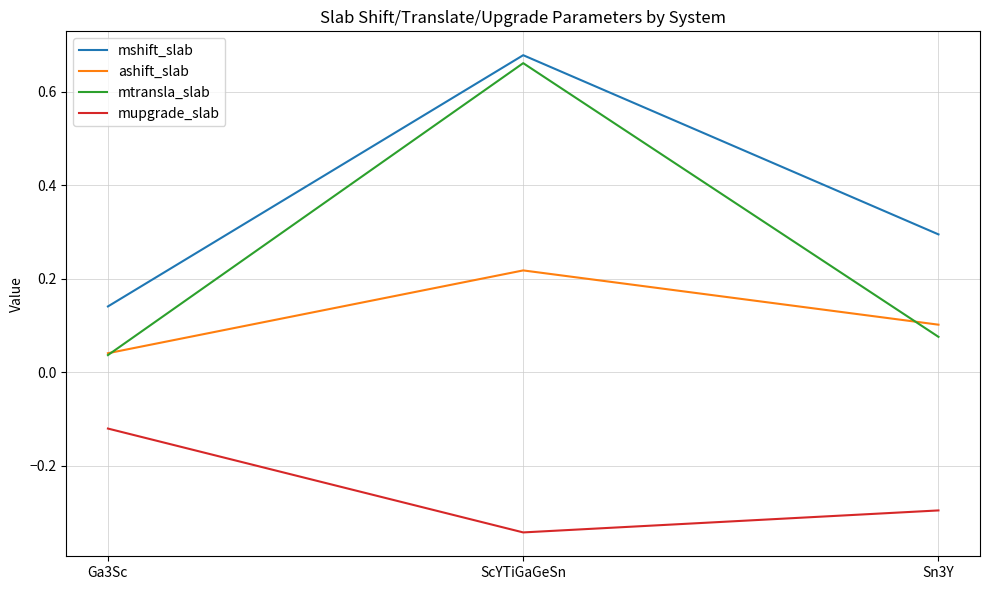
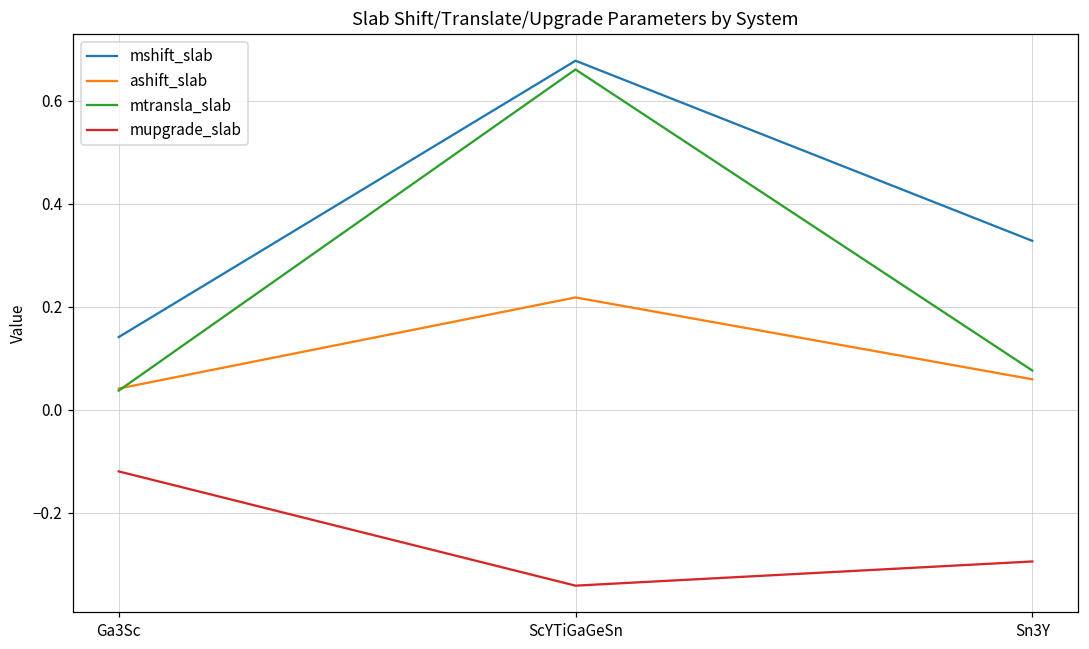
  {
    "mshift_slab": {
      "Ga3Sc": 0.14,
      "ScYTiGaGeSn": 0.68,
-     "Sn3Y": 0.30
+     "Sn3Y": 0.33
    },
    "ashift_slab": {
      "ScYTiGaGeSn": 0.22,
-     "Sn3Y": 0.10
+     "Sn3Y": 0.06
    },
    "mtransla_slab": {
      "ScYTiGaGeSn": 0.66,
      "Sn3Y": 0.08
    },
    "mupgrade_slab": {
      "Ga3Sc": -0.12,
      "ScYTiGaGeSn": -0.34,
      "Sn3Y": -0.30
    }
  }
